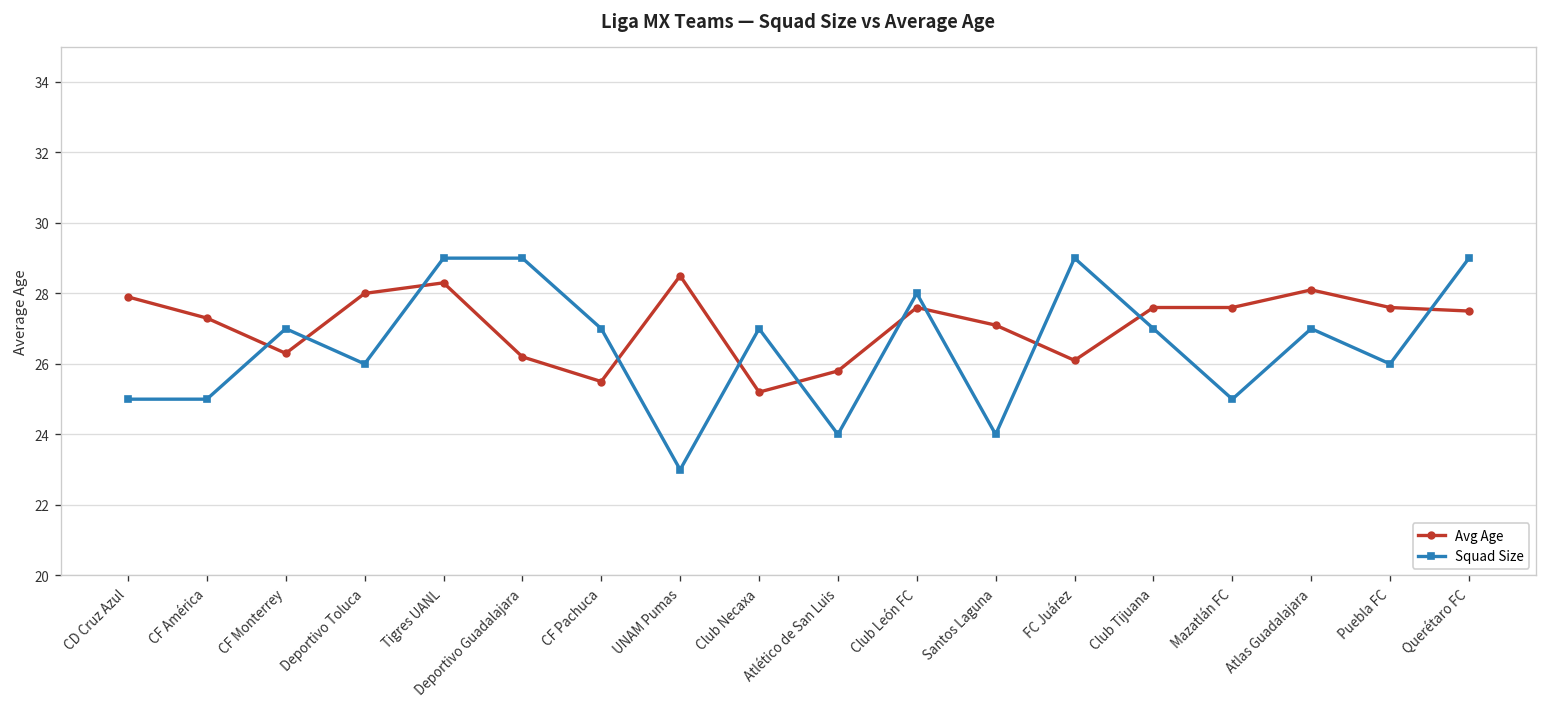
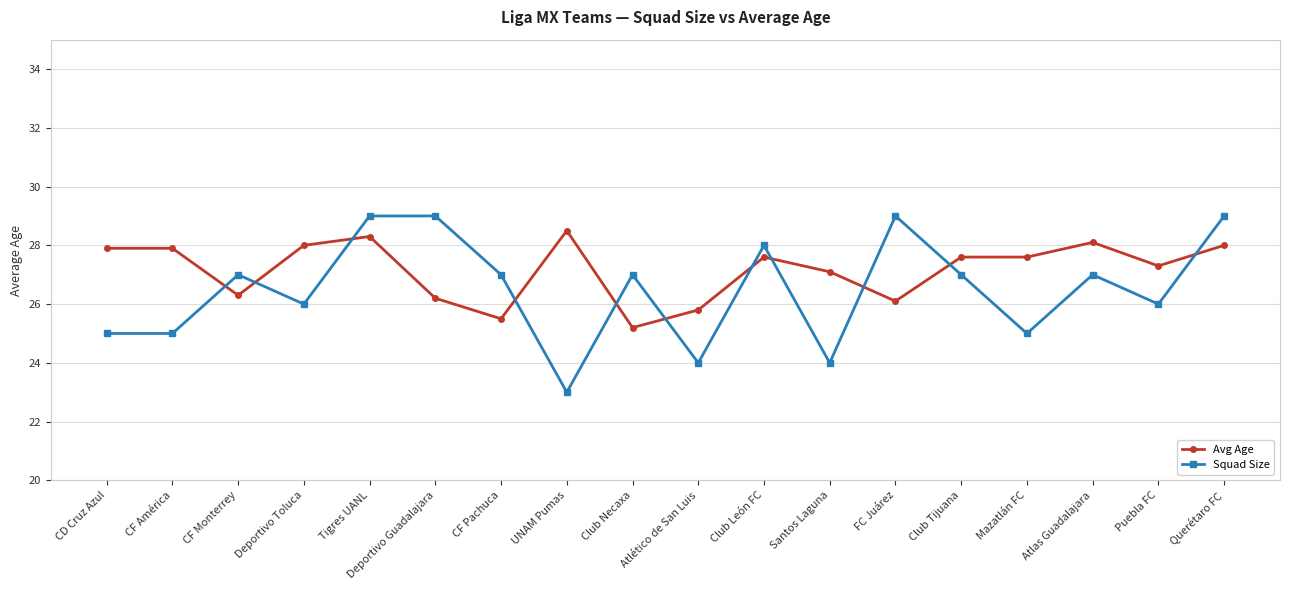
  {
    "Avg Age": {
      "CD Cruz Azul": 27.9,
-     "CF América": 27.3,
+     "CF América": 27.9,
      "CF Monterrey": 26.3,
      "Deportivo Toluca": 28.0,
      "Tigres UANL": 28.3,
      "Deportivo Guadalajara": 26.2,
      "CF Pachuca": 25.5,
      "UNAM Pumas": 28.5,
      "Club Necaxa": 25.2,
      "Atlético de San Luis": 25.8,
      "Club León FC": 27.6,
      "Santos Laguna": 27.1,
      "FC Juárez": 26.1,
      "Club Tijuana": 27.6,
      "Mazatlán FC": 27.6,
      "Atlas Guadalajara": 28.1,
-     "Puebla FC": 27.6,
-     "Querétaro FC": 27.5
+     "Puebla FC": 27.3,
+     "Querétaro FC": 28.0
    },
    "Squad Size": {
      "CD Cruz Azul": 25.0,
      "CF América": 25.0,
      "CF Monterrey": 27.0,
      "Deportivo Toluca": 26.0,
      "Tigres UANL": 29.0,
      "Deportivo Guadalajara": 29.0,
      "CF Pachuca": 27.0,
      "UNAM Pumas": 23.0,
      "Club Necaxa": 27.0,
      "Atlético de San Luis": 24.0,
      "Club León FC": 28.0,
      "Santos Laguna": 24.0,
      "FC Juárez": 29.0,
      "Club Tijuana": 27.0,
      "Mazatlán FC": 25.0,
      "Atlas Guadalajara": 27.0,
      "Puebla FC": 26.0,
      "Querétaro FC": 29.0
    }
  }
